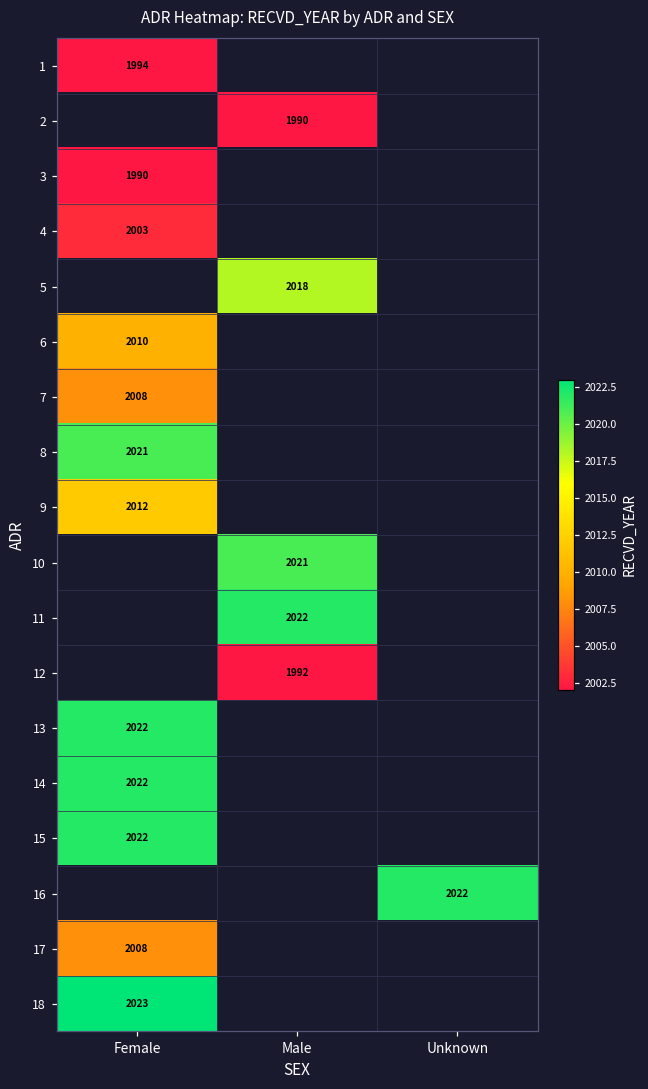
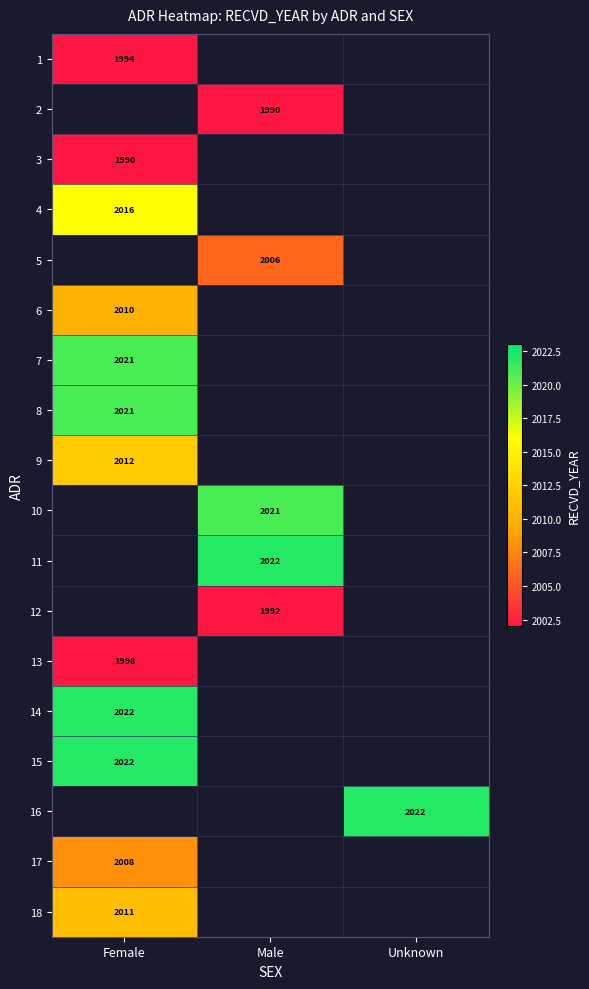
  {
    "1": {
      "Female": 1994
    },
    "2": {
      "Male": 1990
    },
    "3": {
      "Female": 1990
    },
    "4": {
-     "Female": 2003
+     "Female": 2016
    },
    "5": {
-     "Male": 2018
+     "Male": 2006
    },
    "6": {
      "Female": 2010
    },
    "7": {
-     "Female": 2008
+     "Female": 2021
    },
    "8": {
      "Female": 2021
    },
    "9": {
      "Female": 2012
    },
    "10": {
      "Male": 2021
    },
    "11": {
      "Male": 2022
    },
    "12": {
      "Male": 1992
    },
    "13": {
-     "Female": 2022
+     "Female": 1998
    },
    "14": {
      "Female": 2022
    },
    "15": {
      "Female": 2022
    },
    "16": {
      "Unknown": 2022
    },
    "17": {
      "Female": 2008
    },
    "18": {
-     "Female": 2023
+     "Female": 2011
    }
  }
